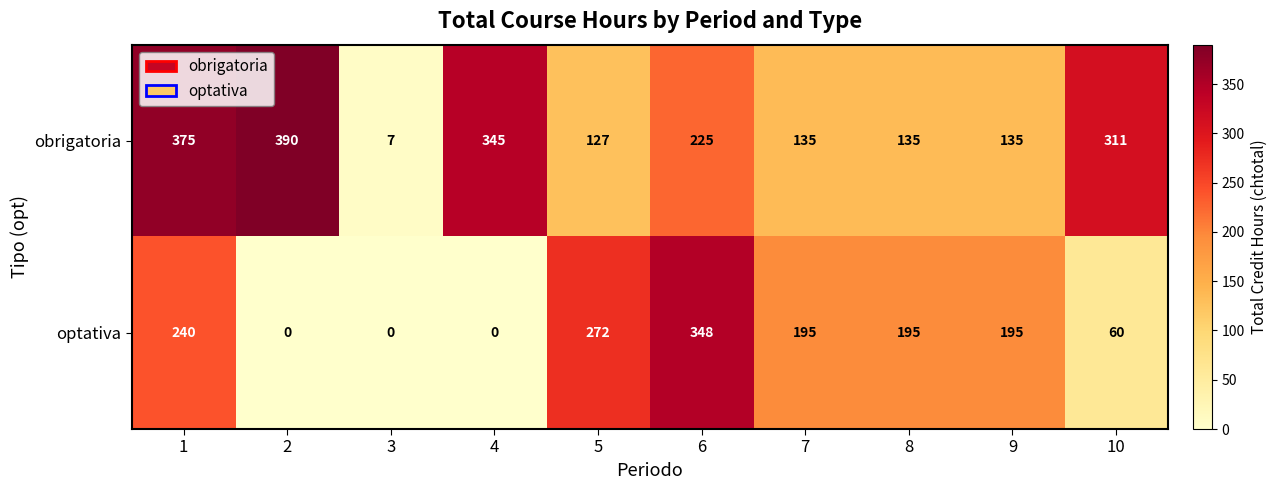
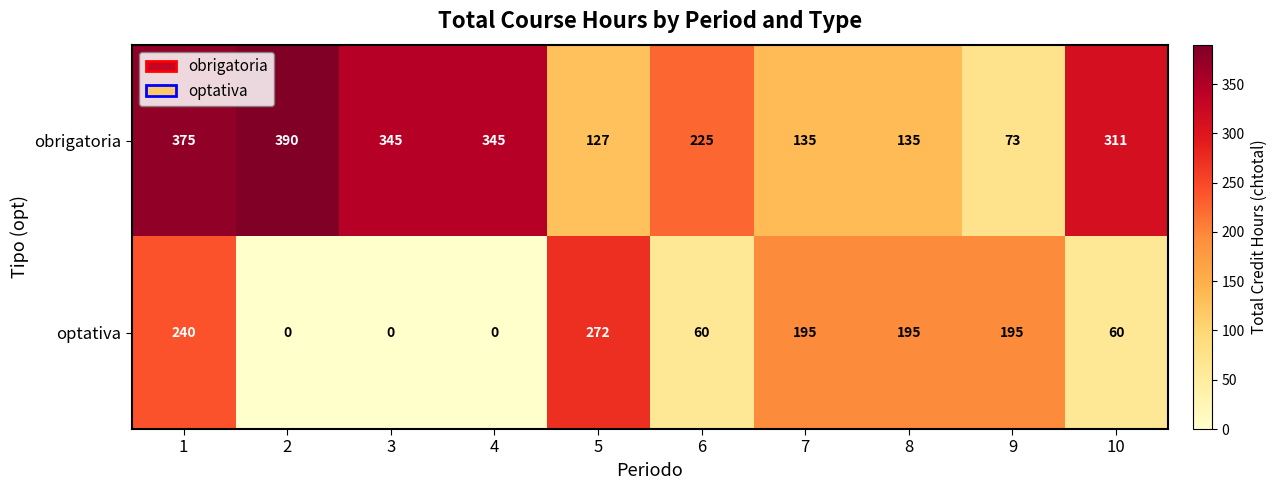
  {
    "obrigatoria": {
      "1": 375,
      "2": 390,
-     "3": 7,
+     "3": 345,
      "4": 345,
      "5": 127,
      "6": 225,
      "7": 135,
      "8": 135,
-     "9": 135,
+     "9": 73,
      "10": 311
    },
    "optativa": {
      "1": 240,
      "2": 0,
      "3": 0,
      "4": 0,
      "5": 272,
-     "6": 348,
+     "6": 60,
      "7": 195,
      "8": 195,
      "9": 195,
      "10": 60
    }
  }
